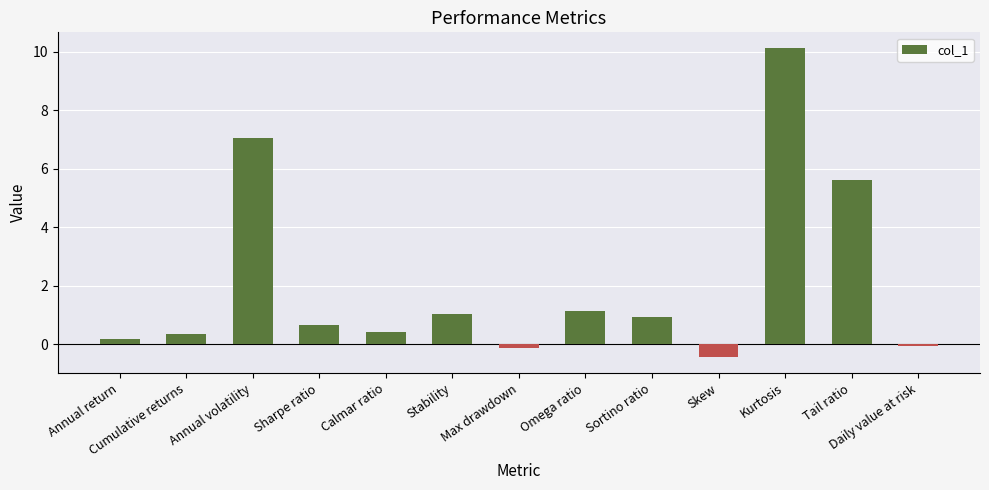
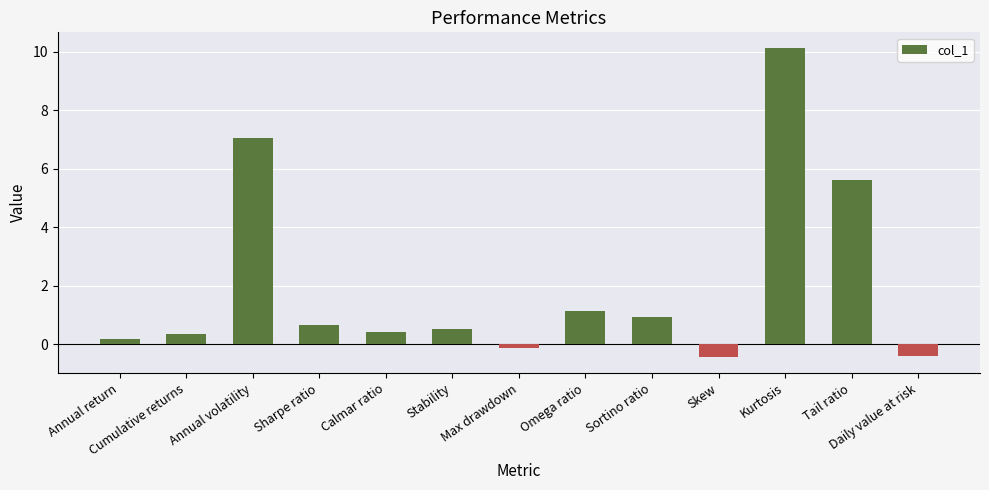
  {
    "Annual return": 0.2,
    "Cumulative returns": 0.4,
    "Annual volatility": 7.0,
    "Sharpe ratio": 0.7,
    "Calmar ratio": 0.4,
-   "Stability": 1.0,
+   "Stability": 0.5,
    "Max drawdown": -0.1,
    "Omega ratio": 1.1,
    "Sortino ratio": 0.9,
    "Skew": -0.4,
    "Kurtosis": 10.1,
    "Tail ratio": 5.6,
-   "Daily value at risk": 0.0
+   "Daily value at risk": -0.4
  }
